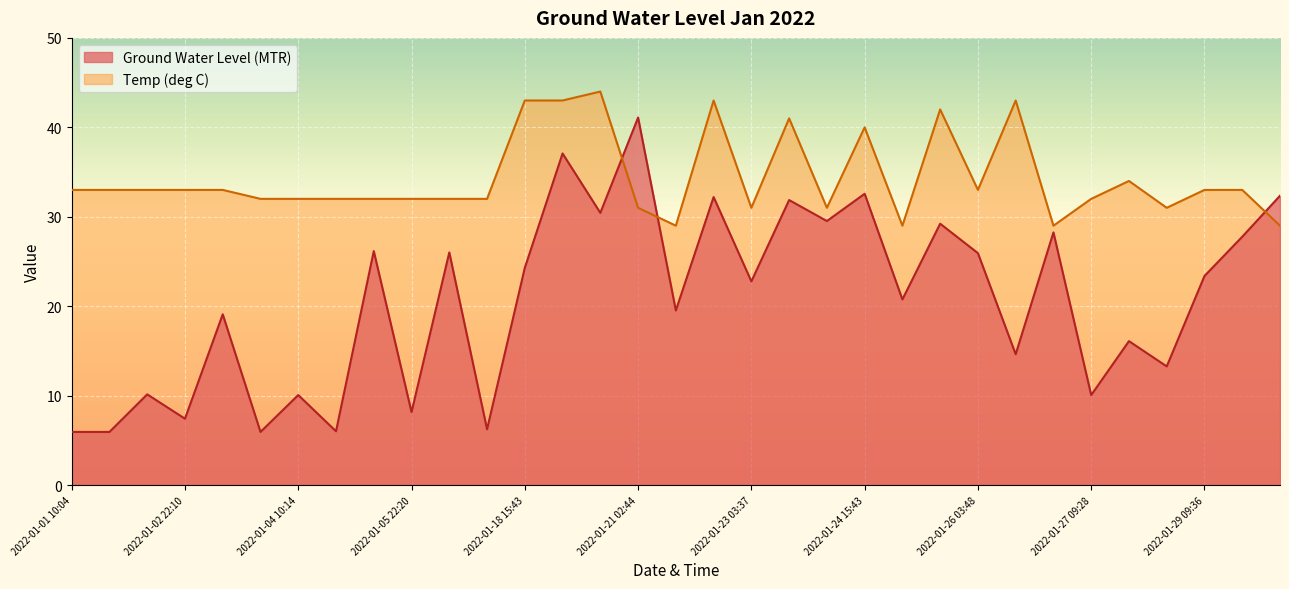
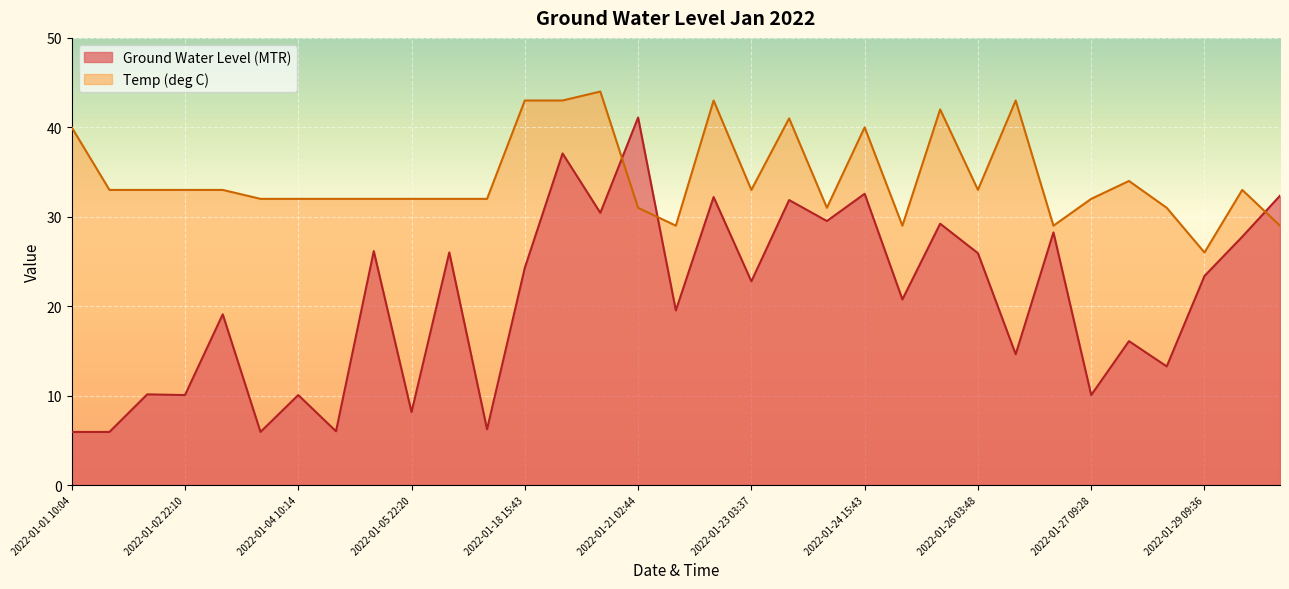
  {
    "Ground Water Level (MTR)": {
      "2022-01-01 10:04": 6,
-     "2022-01-02 22:10": 7,
+     "2022-01-02 22:10": 10,
      "2022-01-04 10:14": 10,
      "2022-01-05 22:20": 8,
      "2022-01-18 15:43": 24,
      "2022-01-21 02:44": 41,
      "2022-01-23 03:37": 23,
      "2022-01-24 15:43": 33,
      "2022-01-26 03:48": 26,
      "2022-01-27 09:28": 10,
      "2022-01-29 09:36": 23
    },
    "Temp (deg C)": {
-     "2022-01-01 10:04": 33,
+     "2022-01-01 10:04": 40,
      "2022-01-02 22:10": 33,
      "2022-01-04 10:14": 32,
      "2022-01-05 22:20": 32,
      "2022-01-18 15:43": 43,
      "2022-01-21 02:44": 31,
-     "2022-01-23 03:37": 31,
+     "2022-01-23 03:37": 33,
      "2022-01-24 15:43": 40,
      "2022-01-26 03:48": 33,
      "2022-01-27 09:28": 32,
-     "2022-01-29 09:36": 33
+     "2022-01-29 09:36": 26
    }
  }
